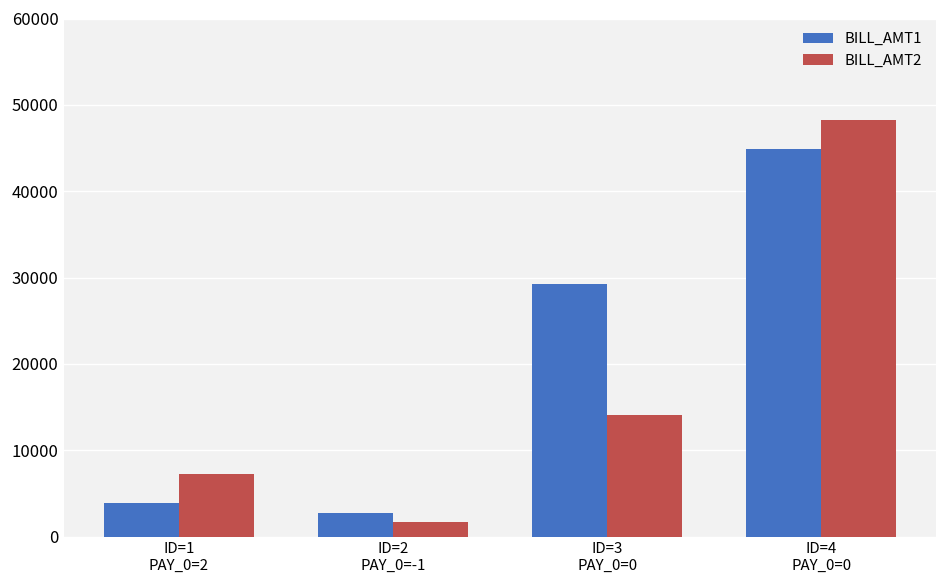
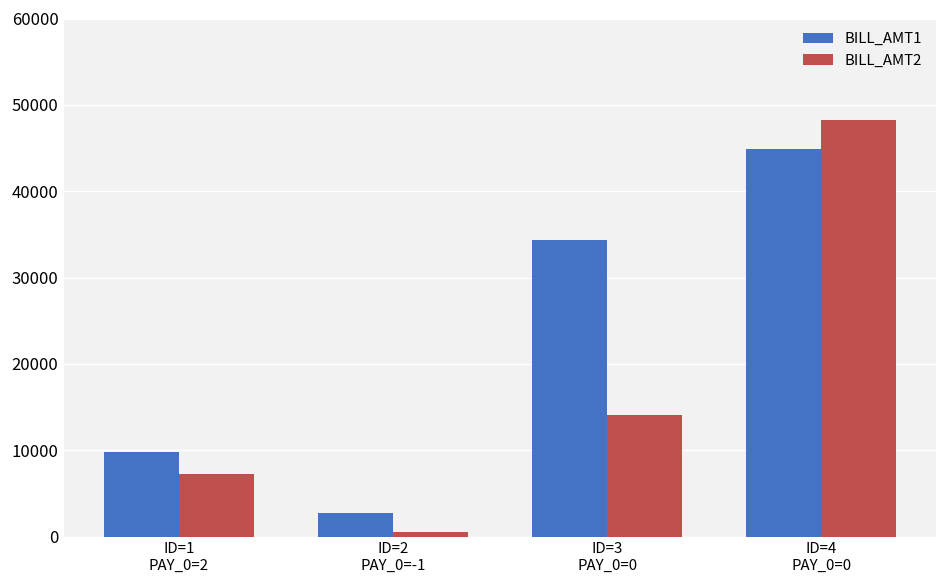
  {
    "BILL_AMT1": {
-     "ID=1 PAY_0=2": 4000,
+     "ID=1 PAY_0=2": 10000,
      "ID=2 PAY_0=-1": 3000,
-     "ID=3 PAY_0=0": 29000,
+     "ID=3 PAY_0=0": 34000,
      "ID=4 PAY_0=0": 45000
    },
    "BILL_AMT2": {
      "ID=1 PAY_0=2": 7000,
-     "ID=2 PAY_0=-1": 2000,
+     "ID=2 PAY_0=-1": 1000,
      "ID=3 PAY_0=0": 14000,
      "ID=4 PAY_0=0": 48000
    }
  }
